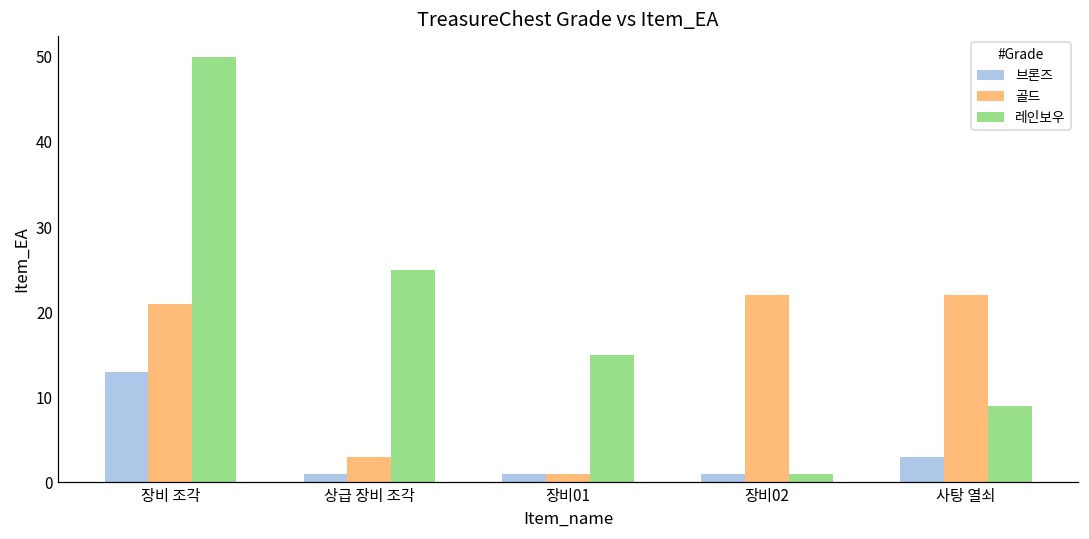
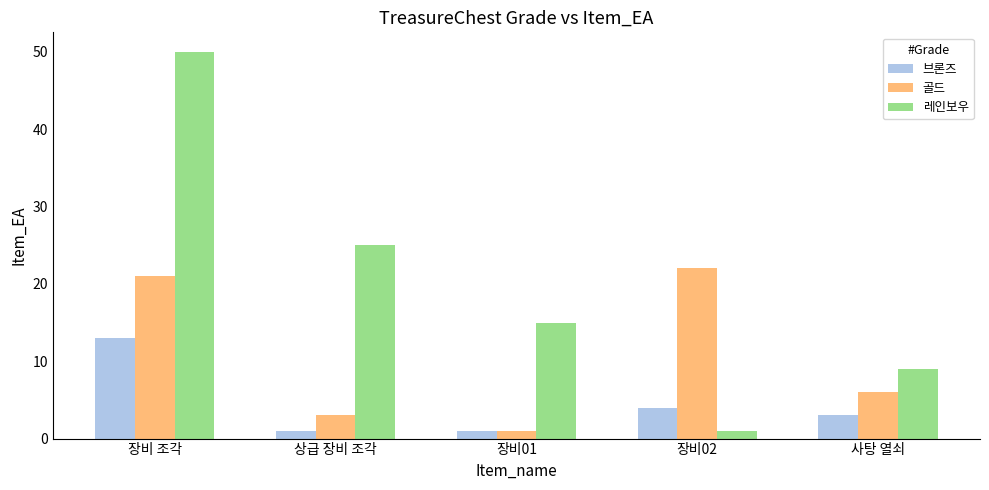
  {
    "브론즈": {
      "장비 조각": 13,
      "상급 장비 조각": 1,
      "장비01": 1,
-     "장비02": 1,
+     "장비02": 4,
      "사탕 열쇠": 3
    },
    "골드": {
      "장비 조각": 21,
      "상급 장비 조각": 3,
      "장비01": 1,
      "장비02": 22,
-     "사탕 열쇠": 22
+     "사탕 열쇠": 6
    },
    "레인보우": {
      "장비 조각": 50,
      "상급 장비 조각": 25,
      "장비01": 15,
      "장비02": 1,
      "사탕 열쇠": 9
    }
  }
